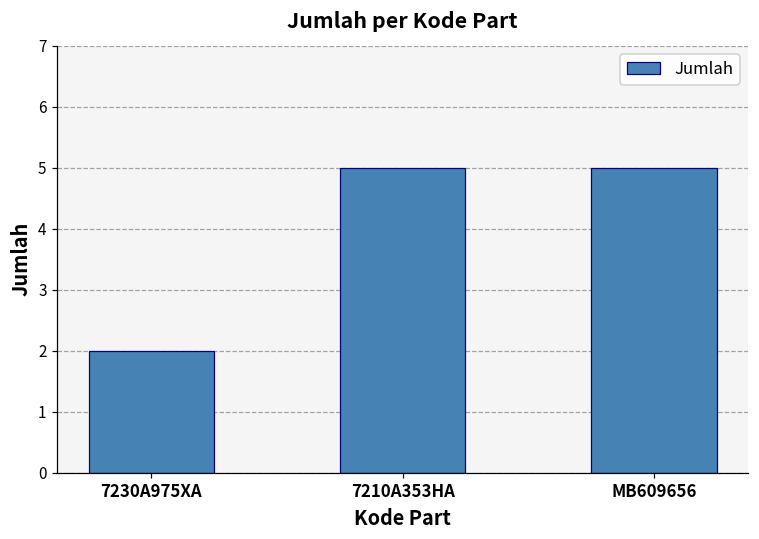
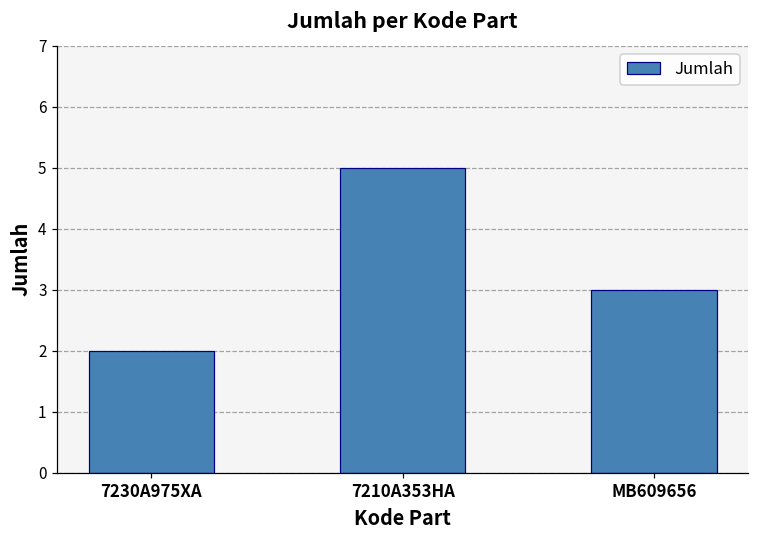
  {
    "7230A975XA": 2,
    "7210A353HA": 5,
-   "MB609656": 5
+   "MB609656": 3
  }
